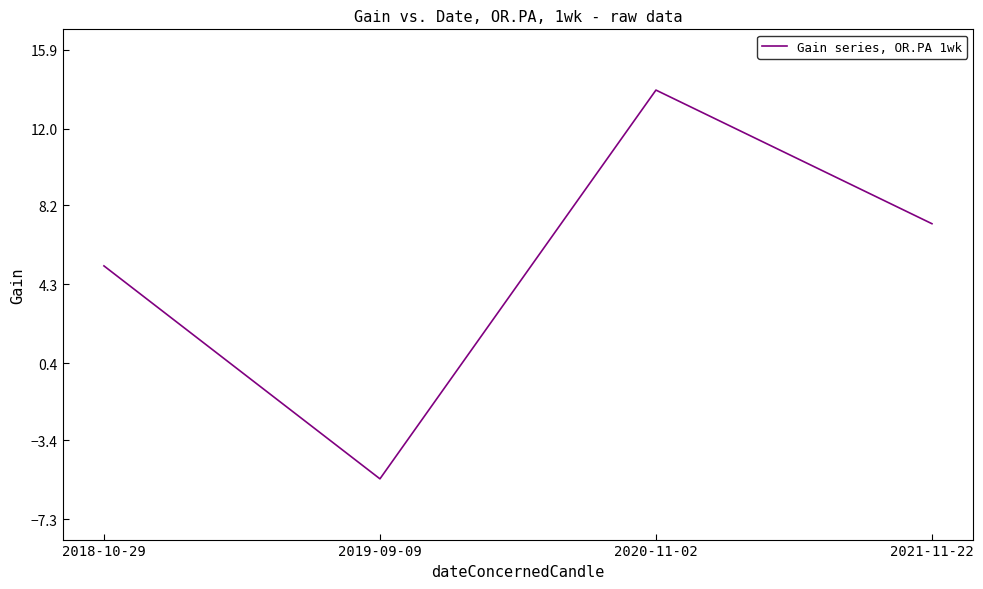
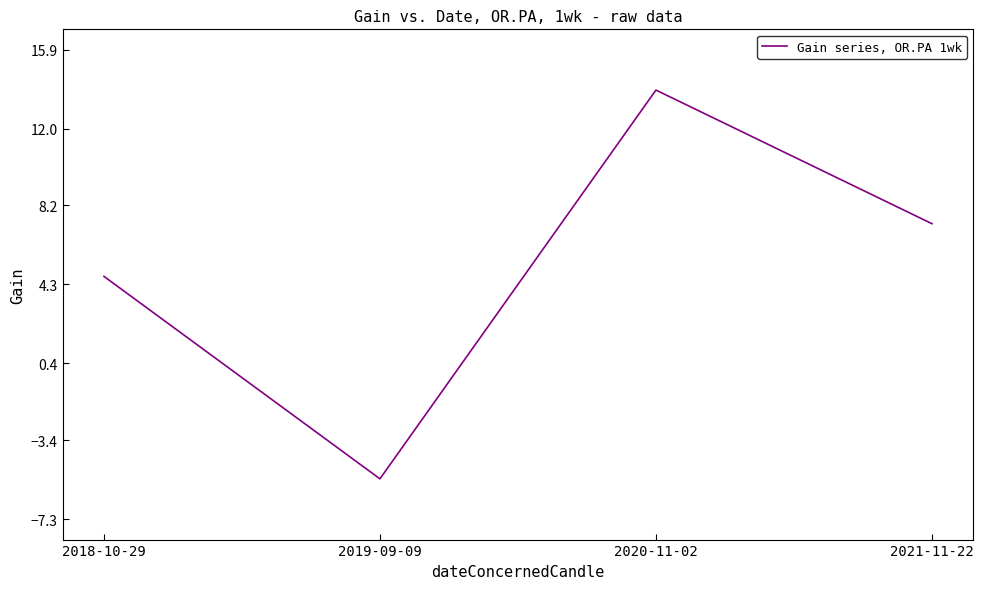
  {
-   "2018-10-29": 5.2,
+   "2018-10-29": 4.7,
    "2019-09-09": -5.3,
    "2020-11-02": 13.9,
    "2021-11-22": 7.3
  }
